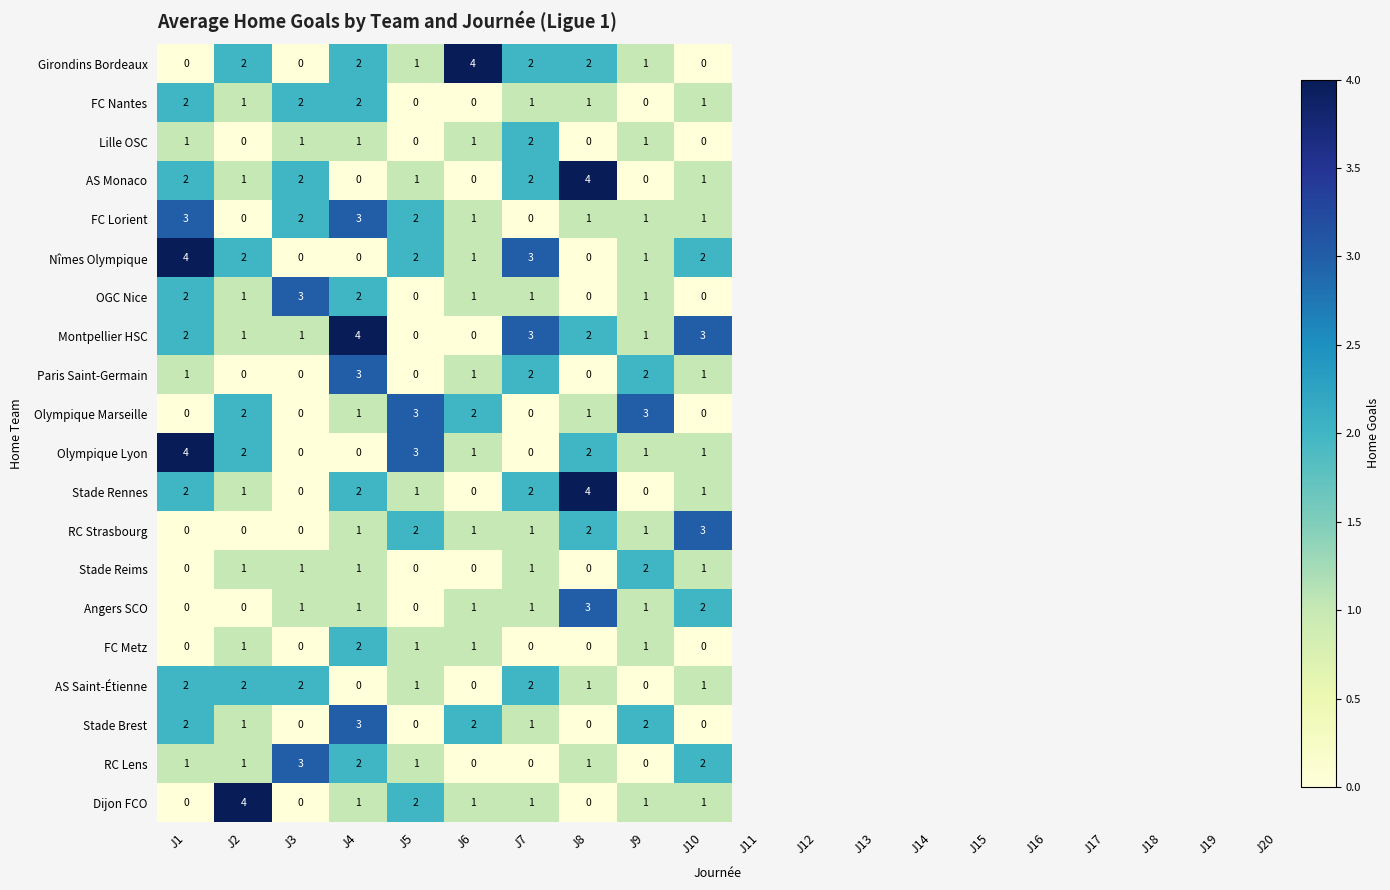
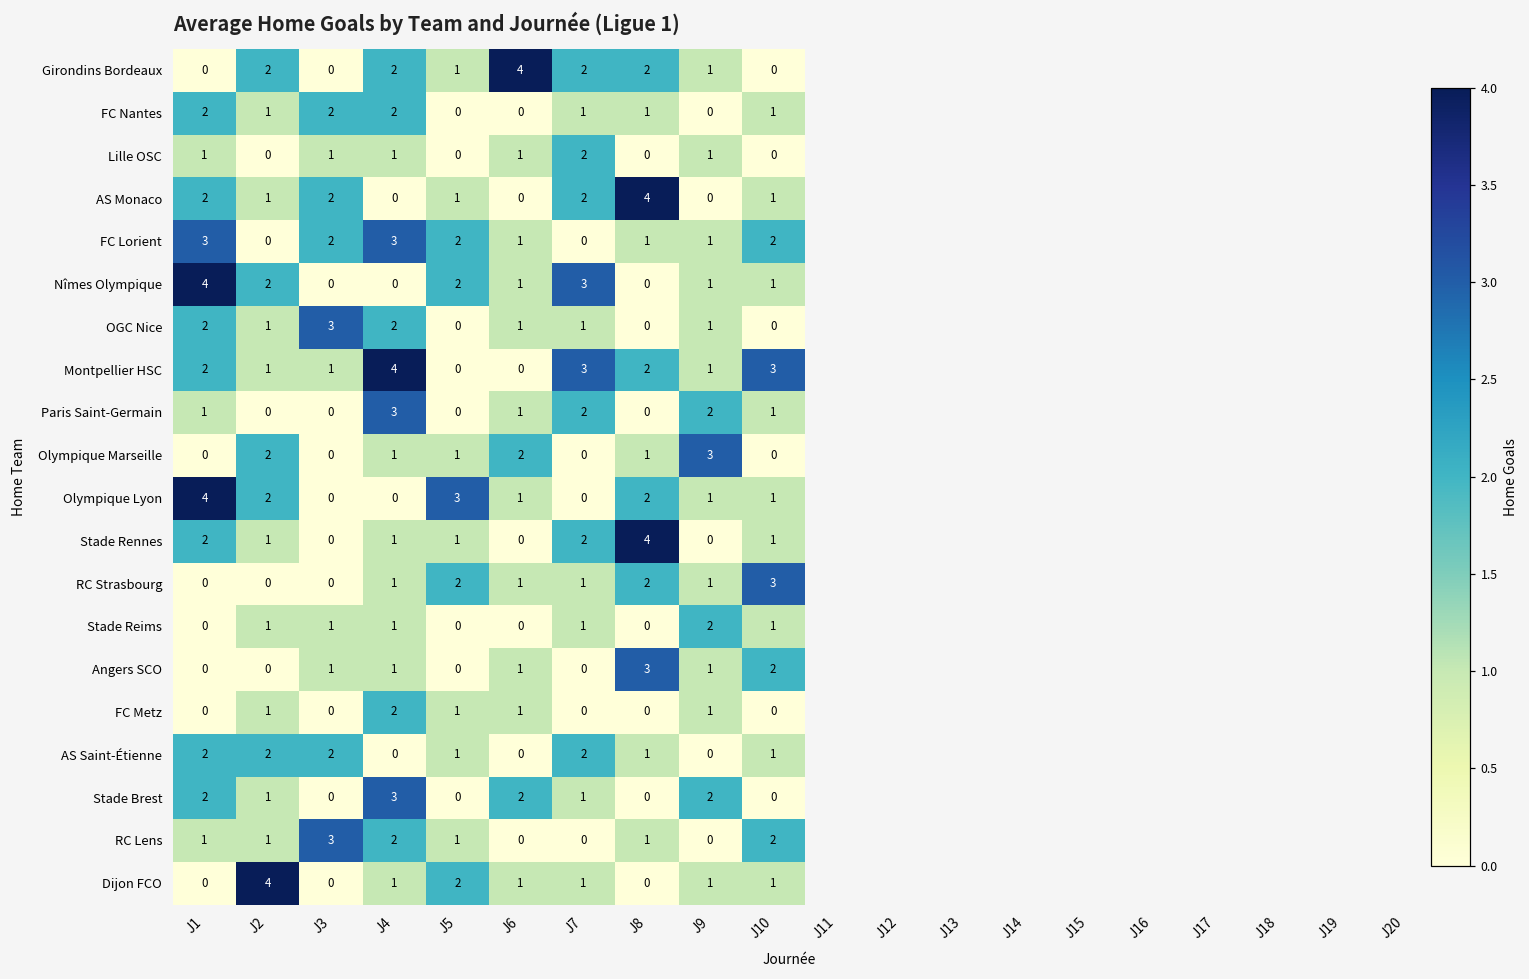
  {
    "Girondins Bordeaux": {
      "J1": 0,
      "J2": 2,
      "J3": 0,
      "J4": 2,
      "J5": 1,
      "J6": 4,
      "J7": 2,
      "J8": 2,
      "J9": 1,
      "J10": 0
    },
    "FC Nantes": {
      "J1": 2,
      "J2": 1,
      "J3": 2,
      "J4": 2,
      "J5": 0,
      "J6": 0,
      "J7": 1,
      "J8": 1,
      "J9": 0,
      "J10": 1
    },
    "Lille OSC": {
      "J1": 1,
      "J2": 0,
      "J3": 1,
      "J4": 1,
      "J5": 0,
      "J6": 1,
      "J7": 2,
      "J8": 0,
      "J9": 1,
      "J10": 0
    },
    "AS Monaco": {
      "J1": 2,
      "J2": 1,
      "J3": 2,
      "J4": 0,
      "J5": 1,
      "J6": 0,
      "J7": 2,
      "J8": 4,
      "J9": 0,
      "J10": 1
    },
    "FC Lorient": {
      "J1": 3,
      "J2": 0,
      "J3": 2,
      "J4": 3,
      "J5": 2,
      "J6": 1,
      "J7": 0,
      "J8": 1,
      "J9": 1,
-     "J10": 1
+     "J10": 2
    },
    "Nîmes Olympique": {
      "J1": 4,
      "J2": 2,
      "J3": 0,
      "J4": 0,
      "J5": 2,
      "J6": 1,
      "J7": 3,
      "J8": 0,
      "J9": 1,
-     "J10": 2
+     "J10": 1
    },
    "OGC Nice": {
      "J1": 2,
      "J2": 1,
      "J3": 3,
      "J4": 2,
      "J5": 0,
      "J6": 1,
      "J7": 1,
      "J8": 0,
      "J9": 1,
      "J10": 0
    },
    "Montpellier HSC": {
      "J1": 2,
      "J2": 1,
      "J3": 1,
      "J4": 4,
      "J5": 0,
      "J6": 0,
      "J7": 3,
      "J8": 2,
      "J9": 1,
      "J10": 3
    },
    "Paris Saint-Germain": {
      "J1": 1,
      "J2": 0,
      "J3": 0,
      "J4": 3,
      "J5": 0,
      "J6": 1,
      "J7": 2,
      "J8": 0,
      "J9": 2,
      "J10": 1
    },
    "Olympique Marseille": {
      "J1": 0,
      "J2": 2,
      "J3": 0,
      "J4": 1,
-     "J5": 3,
+     "J5": 1,
      "J6": 2,
      "J7": 0,
      "J8": 1,
      "J9": 3,
      "J10": 0
    },
    "Olympique Lyon": {
      "J1": 4,
      "J2": 2,
      "J3": 0,
      "J4": 0,
      "J5": 3,
      "J6": 1,
      "J7": 0,
      "J8": 2,
      "J9": 1,
      "J10": 1
    },
    "Stade Rennes": {
      "J1": 2,
      "J2": 1,
      "J3": 0,
-     "J4": 2,
+     "J4": 1,
      "J5": 1,
      "J6": 0,
      "J7": 2,
      "J8": 4,
      "J9": 0,
      "J10": 1
    },
    "RC Strasbourg": {
      "J1": 0,
      "J2": 0,
      "J3": 0,
      "J4": 1,
      "J5": 2,
      "J6": 1,
      "J7": 1,
      "J8": 2,
      "J9": 1,
      "J10": 3
    },
    "Stade Reims": {
      "J1": 0,
      "J2": 1,
      "J3": 1,
      "J4": 1,
      "J5": 0,
      "J6": 0,
      "J7": 1,
      "J8": 0,
      "J9": 2,
      "J10": 1
    },
    "Angers SCO": {
      "J1": 0,
      "J2": 0,
      "J3": 1,
      "J4": 1,
      "J5": 0,
      "J6": 1,
-     "J7": 1,
+     "J7": 0,
      "J8": 3,
      "J9": 1,
      "J10": 2
    },
    "FC Metz": {
      "J1": 0,
      "J2": 1,
      "J3": 0,
      "J4": 2,
      "J5": 1,
      "J6": 1,
      "J7": 0,
      "J8": 0,
      "J9": 1,
      "J10": 0
    },
    "AS Saint-Étienne": {
      "J1": 2,
      "J2": 2,
      "J3": 2,
      "J4": 0,
      "J5": 1,
      "J6": 0,
      "J7": 2,
      "J8": 1,
      "J9": 0,
      "J10": 1
    },
    "Stade Brest": {
      "J1": 2,
      "J2": 1,
      "J3": 0,
      "J4": 3,
      "J5": 0,
      "J6": 2,
      "J7": 1,
      "J8": 0,
      "J9": 2,
      "J10": 0
    },
    "RC Lens": {
      "J1": 1,
      "J2": 1,
      "J3": 3,
      "J4": 2,
      "J5": 1,
      "J6": 0,
      "J7": 0,
      "J8": 1,
      "J9": 0,
      "J10": 2
    },
    "Dijon FCO": {
      "J1": 0,
      "J2": 4,
      "J3": 0,
      "J4": 1,
      "J5": 2,
      "J6": 1,
      "J7": 1,
      "J8": 0,
      "J9": 1,
      "J10": 1
    }
  }
